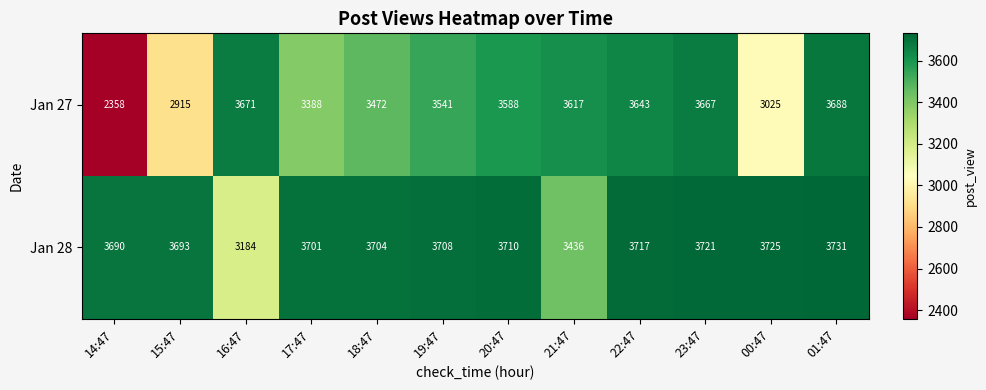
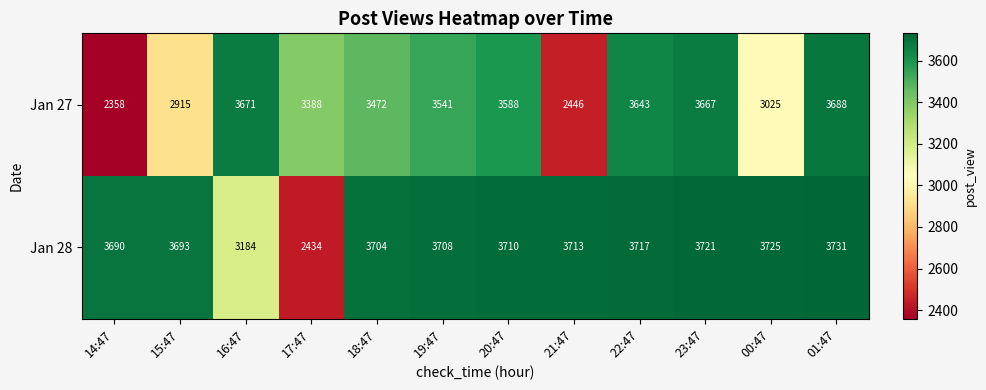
  {
    "Jan 27": {
      "14:47": 2358,
      "15:47": 2915,
      "16:47": 3671,
      "17:47": 3388,
      "18:47": 3472,
      "19:47": 3541,
      "20:47": 3588,
-     "21:47": 3617,
+     "21:47": 2446,
      "22:47": 3643,
      "23:47": 3667,
      "00:47": 3025,
      "01:47": 3688
    },
    "Jan 28": {
      "14:47": 3690,
      "15:47": 3693,
      "16:47": 3184,
-     "17:47": 3701,
+     "17:47": 2434,
      "18:47": 3704,
      "19:47": 3708,
      "20:47": 3710,
-     "21:47": 3436,
+     "21:47": 3713,
      "22:47": 3717,
      "23:47": 3721,
      "00:47": 3725,
      "01:47": 3731
    }
  }
